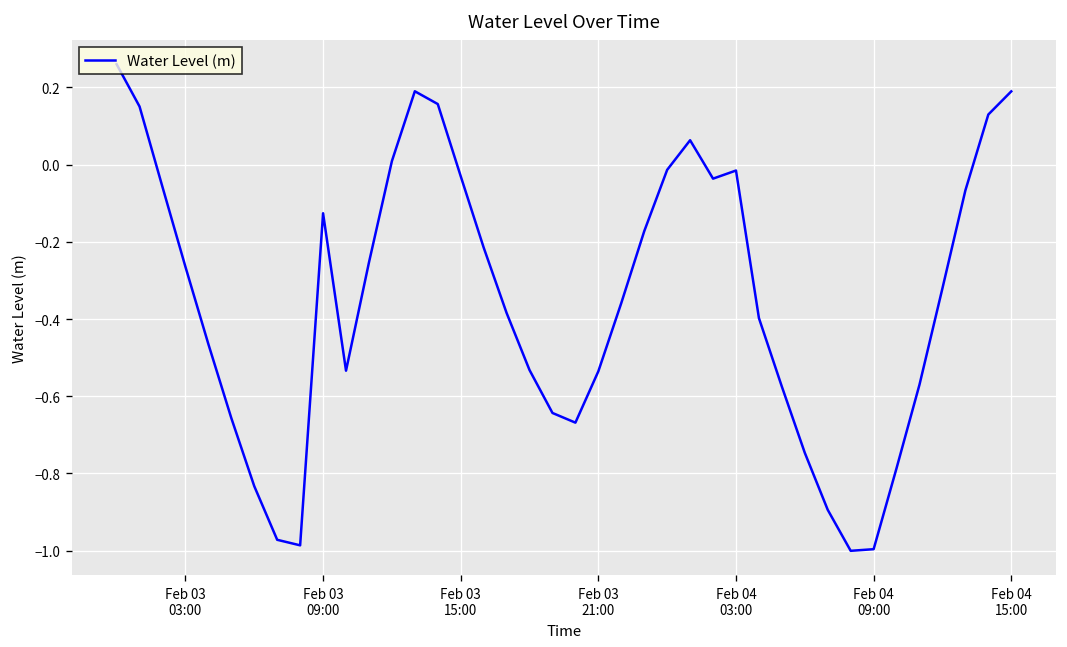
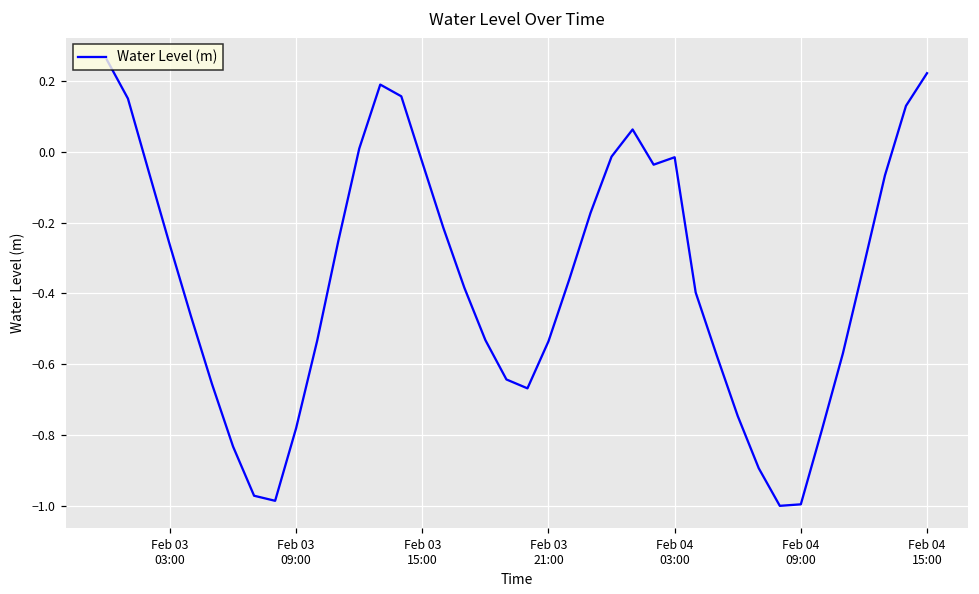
  {
    "Feb 03 03:00": -0.26,
-   "Feb 03 09:00": -0.13,
+   "Feb 03 09:00": -0.78,
    "Feb 03 15:00": -0.03,
    "Feb 03 21:00": -0.54,
    "Feb 04 03:00": -0.02,
    "Feb 04 09:00": -1.00,
-   "Feb 04 15:00": 0.19
+   "Feb 04 15:00": 0.22
  }
